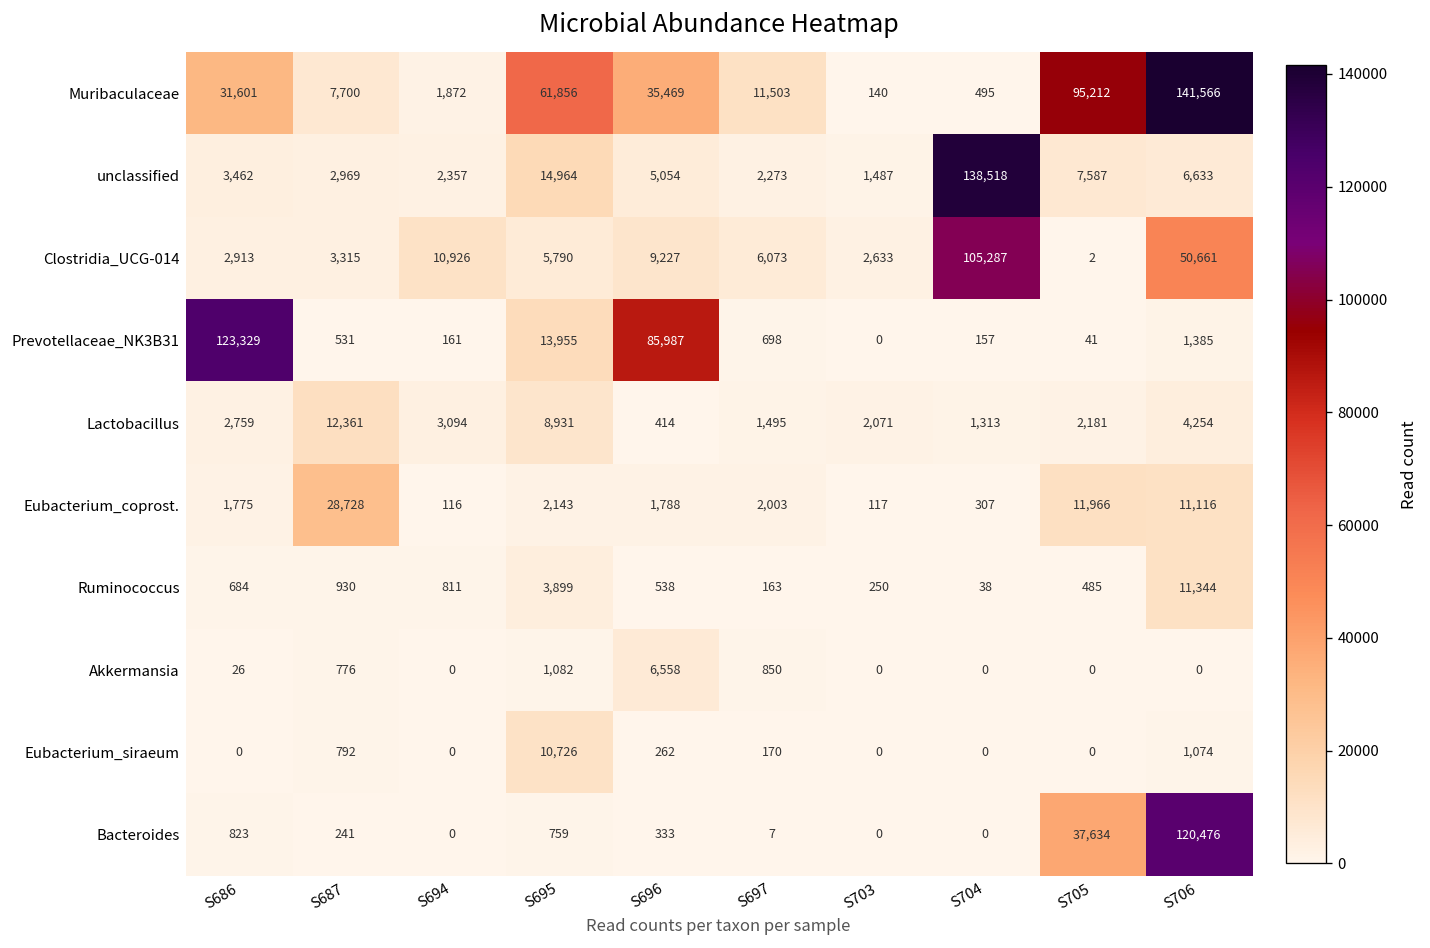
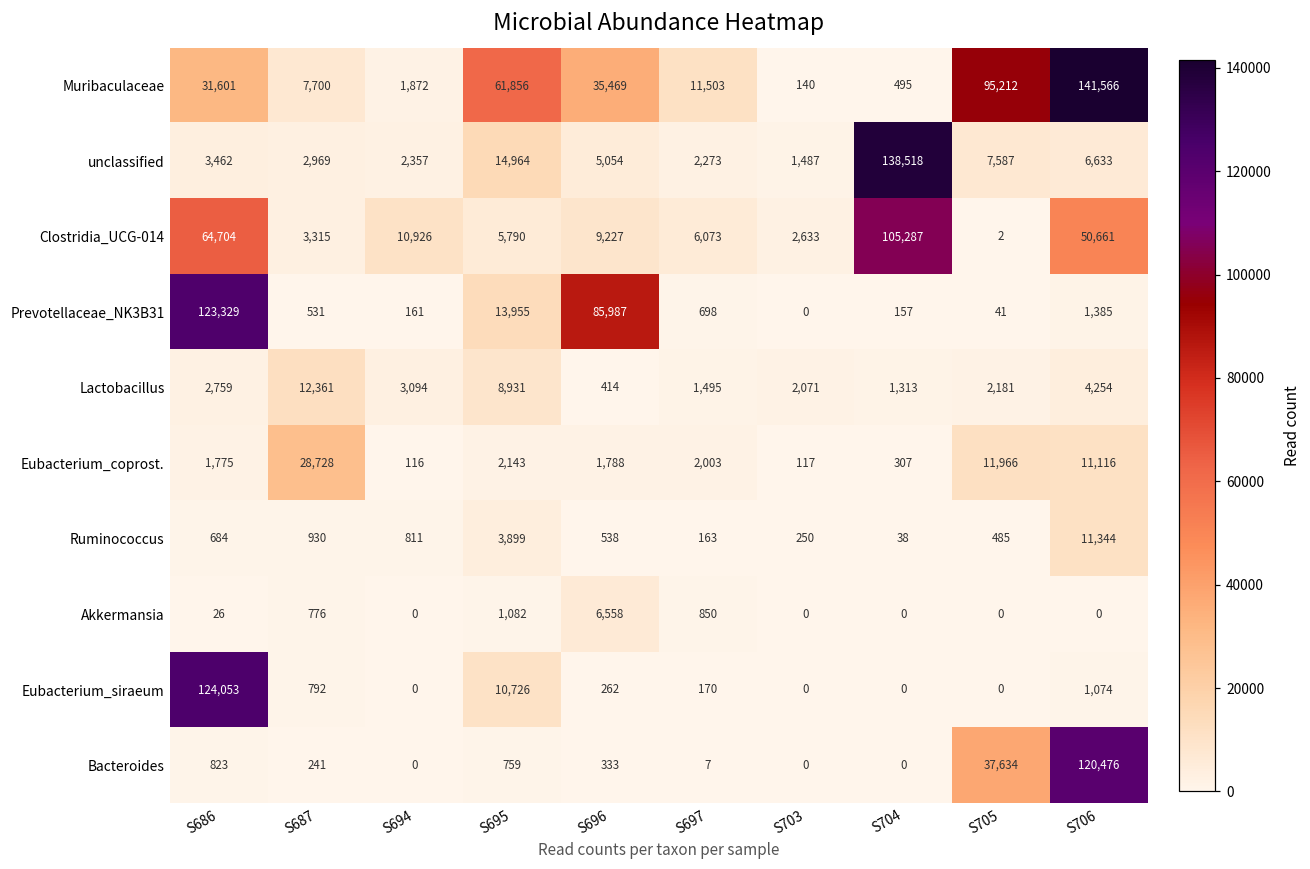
  {
    "Muribaculaceae": {
      "S686": "31,601",
      "S687": "7,700",
      "S694": "1,872",
      "S695": "61,856",
      "S696": "35,469",
      "S697": "11,503",
      "S703": "140",
      "S704": "495",
      "S705": "95,212",
      "S706": "141,566"
    },
    "unclassified": {
      "S686": "3,462",
      "S687": "2,969",
      "S694": "2,357",
      "S695": "14,964",
      "S696": "5,054",
      "S697": "2,273",
      "S703": "1,487",
      "S704": "138,518",
      "S705": "7,587",
      "S706": "6,633"
    },
    "Clostridia_UCG-014": {
-     "S686": "2,913",
+     "S686": "64,704",
      "S687": "3,315",
      "S694": "10,926",
      "S695": "5,790",
      "S696": "9,227",
      "S697": "6,073",
      "S703": "2,633",
      "S704": "105,287",
      "S705": "2",
      "S706": "50,661"
    },
    "Prevotellaceae_NK3B31": {
      "S686": "123,329",
      "S687": "531",
      "S694": "161",
      "S695": "13,955",
      "S696": "85,987",
      "S697": "698",
      "S703": "0",
      "S704": "157",
      "S705": "41",
      "S706": "1,385"
    },
    "Lactobacillus": {
      "S686": "2,759",
      "S687": "12,361",
      "S694": "3,094",
      "S695": "8,931",
      "S696": "414",
      "S697": "1,495",
      "S703": "2,071",
      "S704": "1,313",
      "S705": "2,181",
      "S706": "4,254"
    },
    "Eubacterium_coprost.": {
      "S686": "1,775",
      "S687": "28,728",
      "S694": "116",
      "S695": "2,143",
      "S696": "1,788",
      "S697": "2,003",
      "S703": "117",
      "S704": "307",
      "S705": "11,966",
      "S706": "11,116"
    },
    "Ruminococcus": {
      "S686": "684",
      "S687": "930",
      "S694": "811",
      "S695": "3,899",
      "S696": "538",
      "S697": "163",
      "S703": "250",
      "S704": "38",
      "S705": "485",
      "S706": "11,344"
    },
    "Akkermansia": {
      "S686": "26",
      "S687": "776",
      "S694": "0",
      "S695": "1,082",
      "S696": "6,558",
      "S697": "850",
      "S703": "0",
      "S704": "0",
      "S705": "0",
      "S706": "0"
    },
    "Eubacterium_siraeum": {
-     "S686": "0",
+     "S686": "124,053",
      "S687": "792",
      "S694": "0",
      "S695": "10,726",
      "S696": "262",
      "S697": "170",
      "S703": "0",
      "S704": "0",
      "S705": "0",
      "S706": "1,074"
    },
    "Bacteroides": {
      "S686": "823",
      "S687": "241",
      "S694": "0",
      "S695": "759",
      "S696": "333",
      "S697": "7",
      "S703": "0",
      "S704": "0",
      "S705": "37,634",
      "S706": "120,476"
    }
  }
